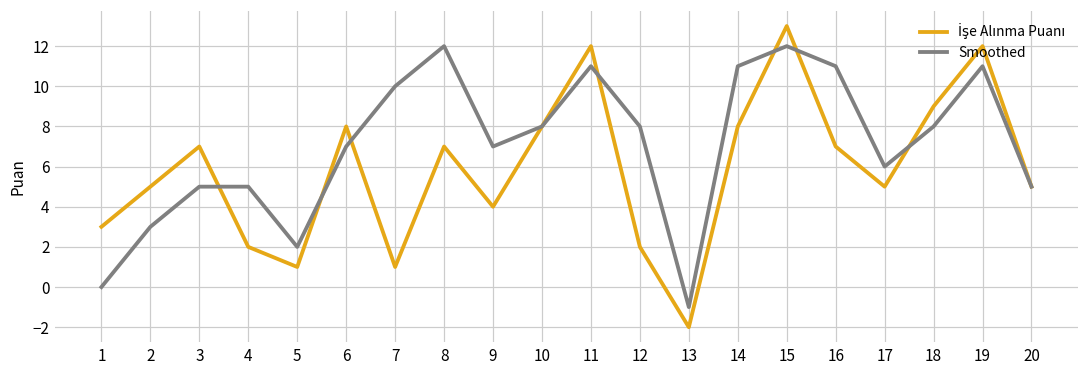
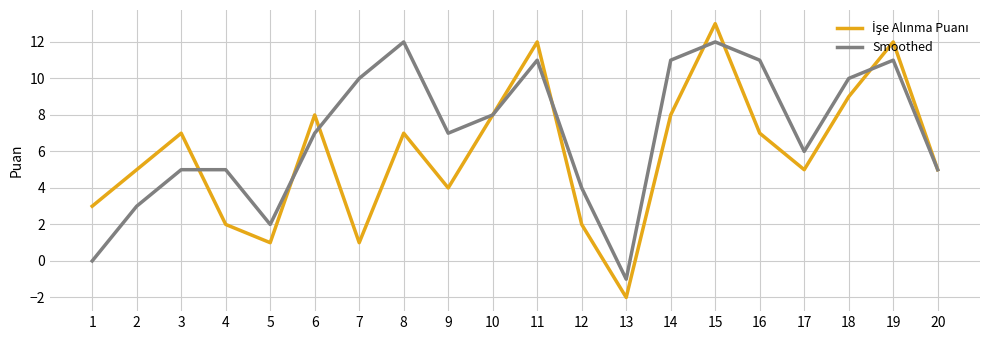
  {
    "İşe Alınma Puanı": {
      "1": 3,
      "2": 5,
      "3": 7,
      "4": 2,
      "5": 1,
      "6": 8,
      "7": 1,
      "8": 7,
      "9": 4,
      "11": 12,
      "12": 2,
      "13": -2,
      "14": 8,
      "15": 13,
      "16": 7,
      "17": 5,
      "18": 9,
      "19": 12
    },
    "Smoothed": {
      "1": 0,
      "2": 3,
      "3": 5,
      "4": 5,
      "5": 2,
      "6": 7,
      "7": 10,
      "8": 12,
      "9": 7,
      "11": 11,
-     "12": 8,
+     "12": 4,
      "13": -1,
      "14": 11,
      "15": 12,
      "16": 11,
      "17": 6,
-     "18": 8,
+     "18": 10,
      "19": 11
    }
  }
